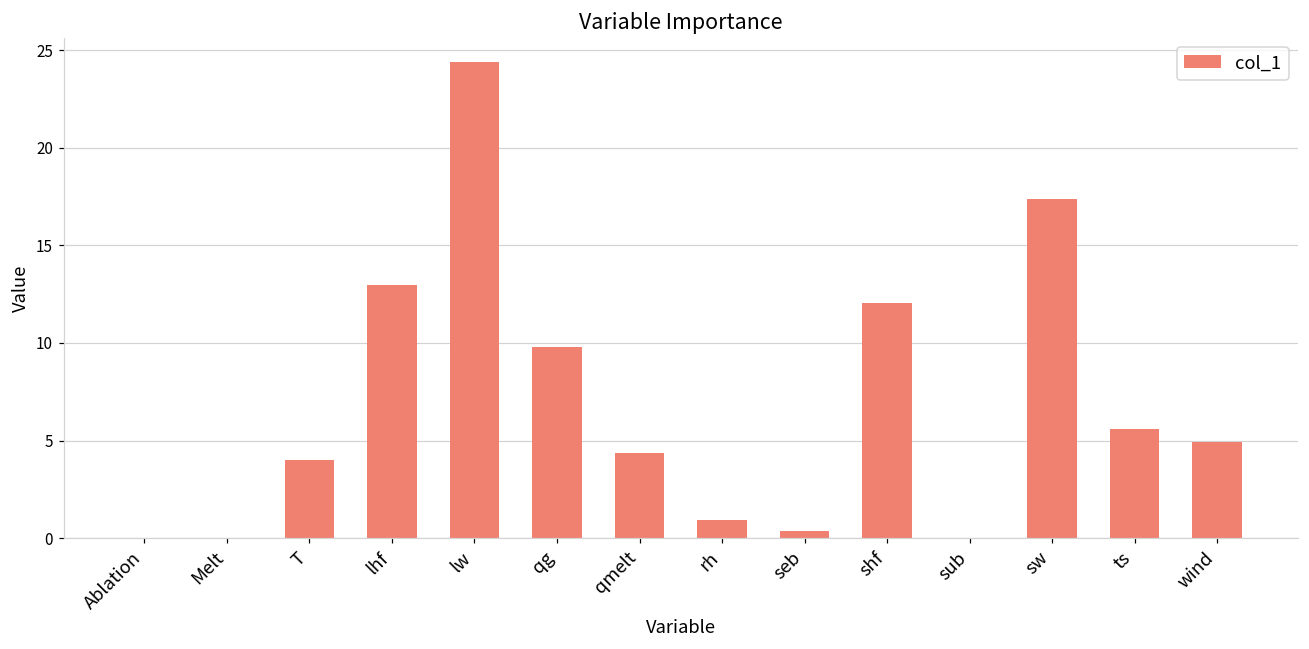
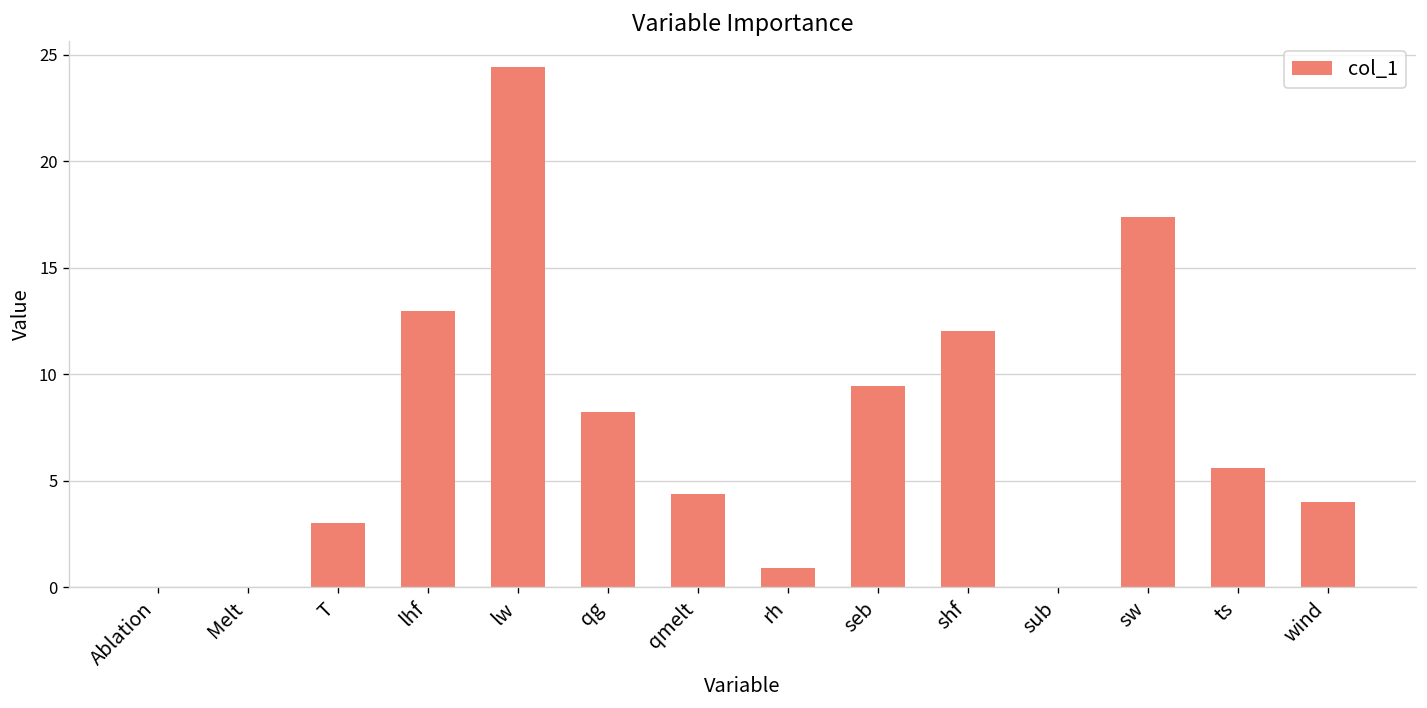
  {
-   "T": 4.0,
+   "T": 3.0,
    "lhf": 13.0,
    "lw": 24.4,
-   "qg": 9.8,
+   "qg": 8.2,
    "qmelt": 4.4,
    "rh": 0.9,
-   "seb": 0.4,
+   "seb": 9.4,
    "shf": 12.0,
    "sw": 17.4,
    "ts": 5.6,
-   "wind": 4.9
+   "wind": 4.0
  }
